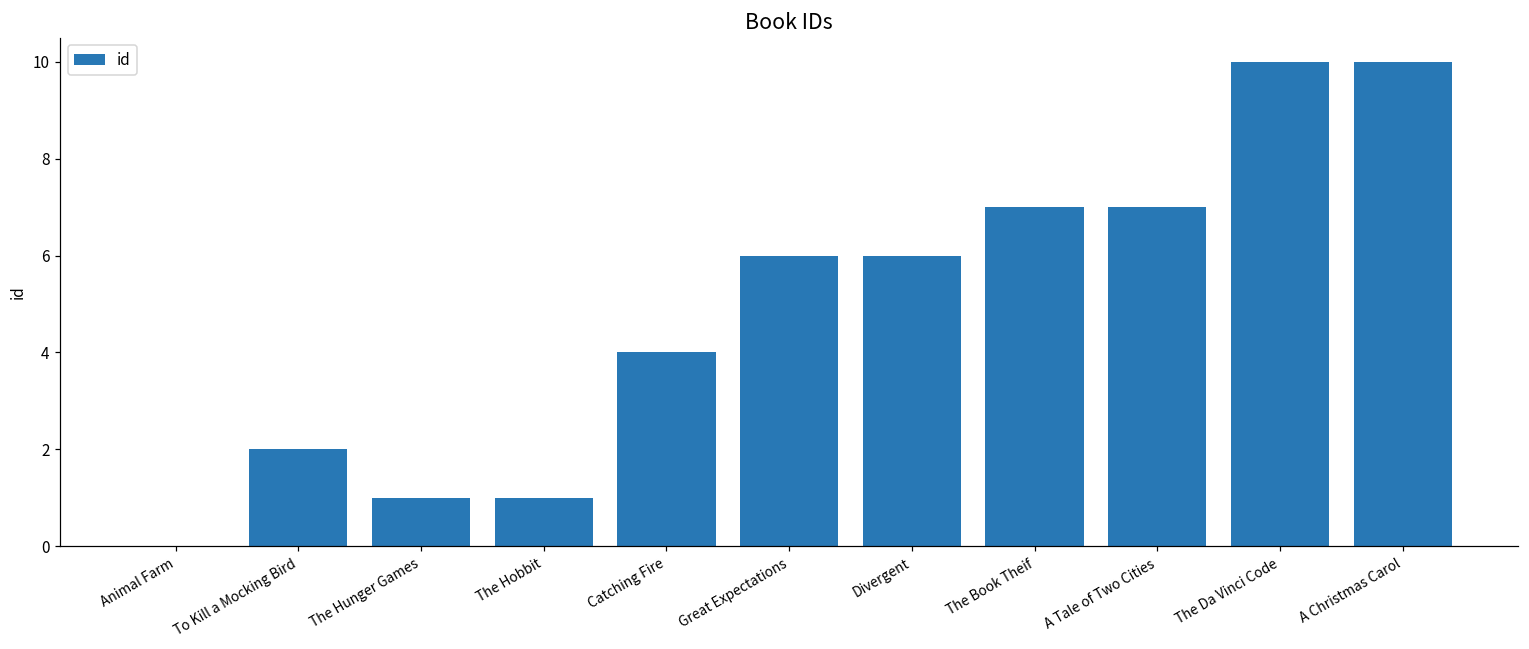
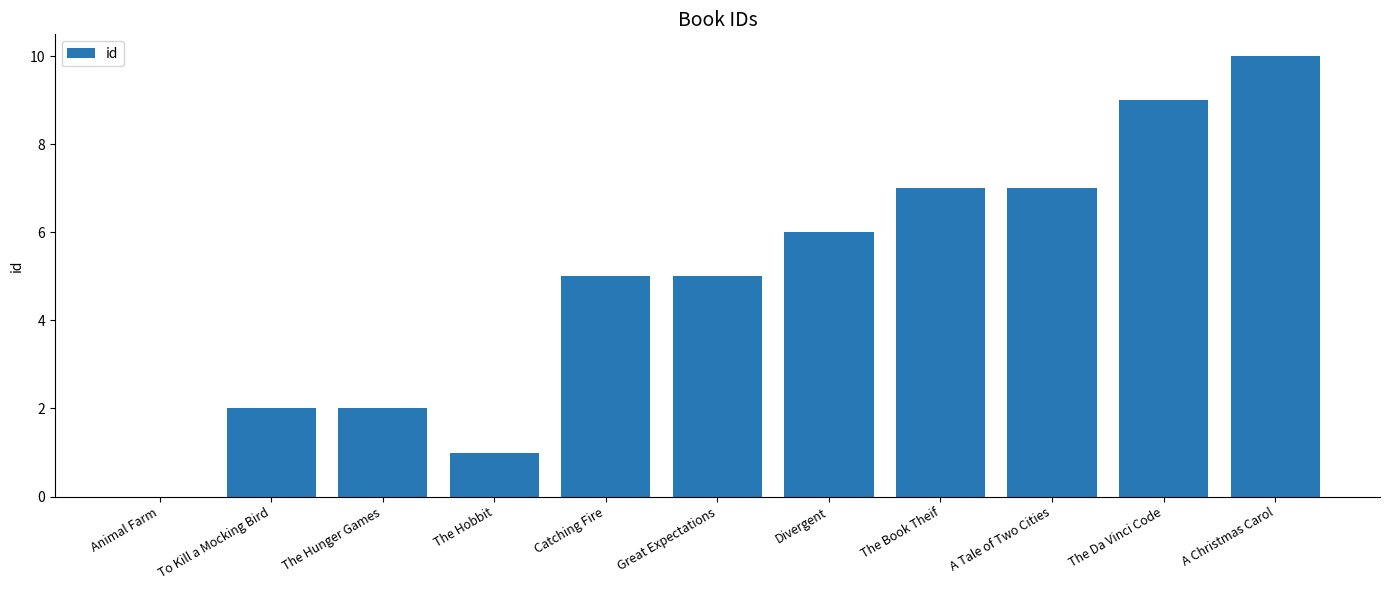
  {
    "Animal Farm": 0,
    "To Kill a Mocking Bird": 2,
-   "The Hunger Games": 1,
+   "The Hunger Games": 2,
    "The Hobbit": 1,
-   "Catching Fire": 4,
-   "Great Expectations": 6,
+   "Catching Fire": 5,
+   "Great Expectations": 5,
    "Divergent": 6,
    "The Book Theif": 7,
    "A Tale of Two Cities": 7,
-   "The Da Vinci Code": 10,
+   "The Da Vinci Code": 9,
    "A Christmas Carol": 10
  }
